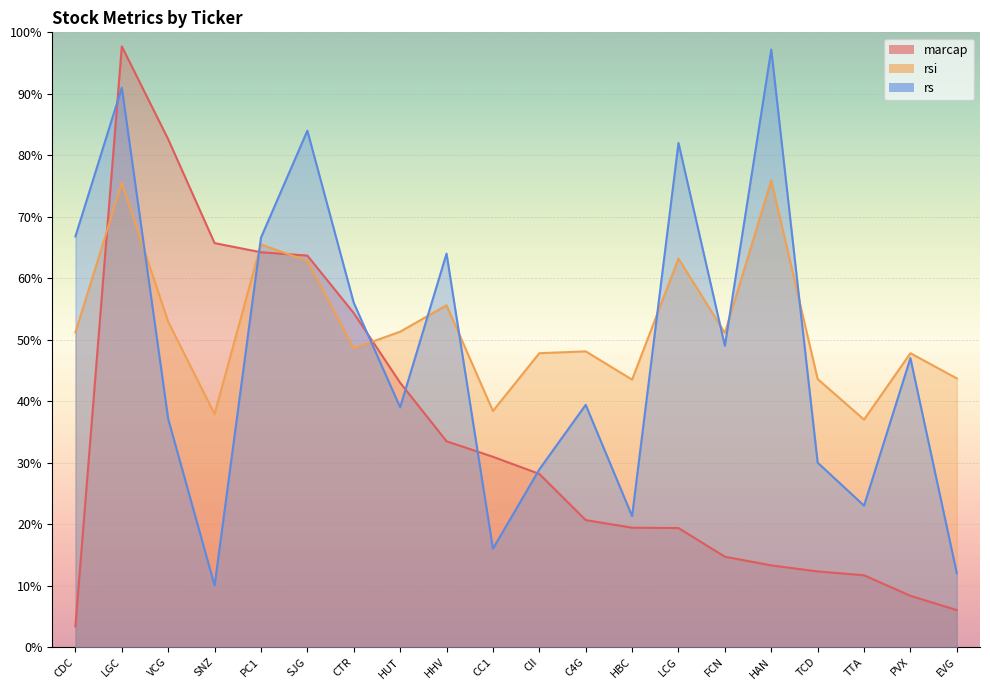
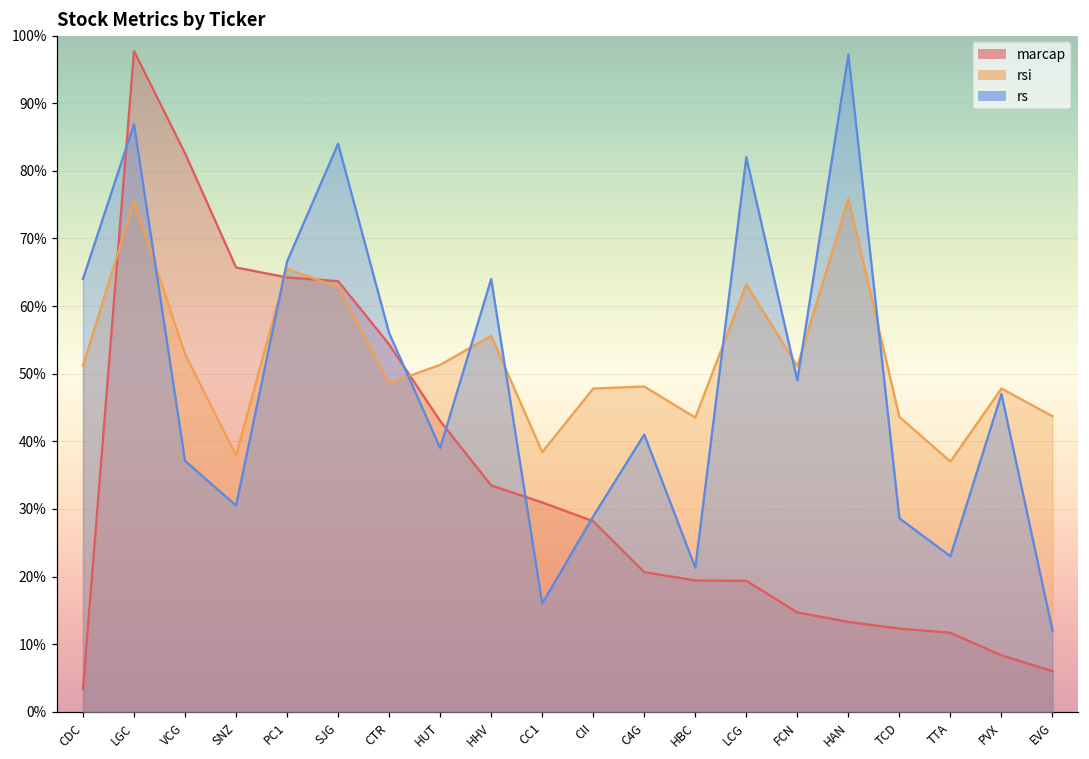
  {
    "rs": {
-     "CDC": "67%",
-     "LGC": "91%",
+     "CDC": "64%",
+     "LGC": "87%",
      "VCG": "37%",
-     "SNZ": "10%",
+     "SNZ": "31%",
      "PC1": "67%",
      "SJG": "84%",
      "CTR": "56%",
      "HUT": "39%",
      "HHV": "64%",
      "CC1": "16%",
      "CII": "29%",
-     "C4G": "39%",
+     "C4G": "41%",
      "HBC": "21%",
      "LCG": "82%",
      "FCN": "49%",
      "HAN": "97%",
-     "TCD": "30%",
+     "TCD": "29%",
      "TTA": "23%",
      "PVX": "47%",
      "EVG": "12%"
    }
  }
